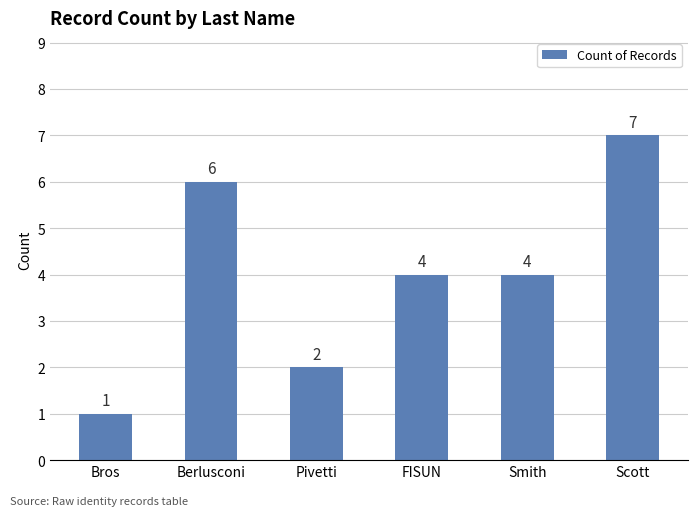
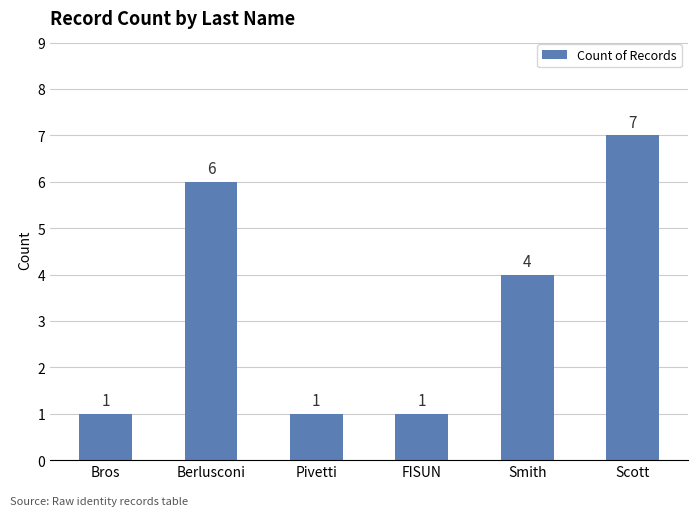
  {
    "Bros": 1,
    "Berlusconi": 6,
-   "Pivetti": 2,
-   "FISUN": 4,
+   "Pivetti": 1,
+   "FISUN": 1,
    "Smith": 4,
    "Scott": 7
  }
